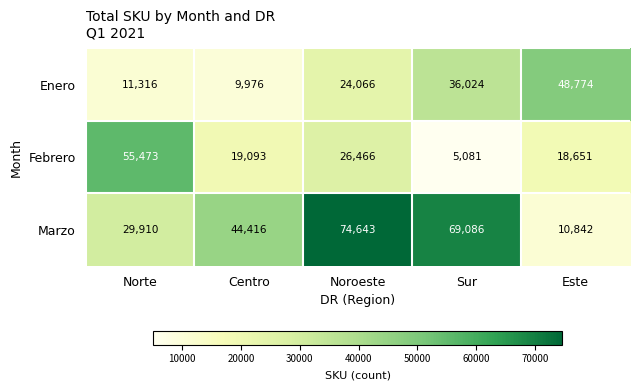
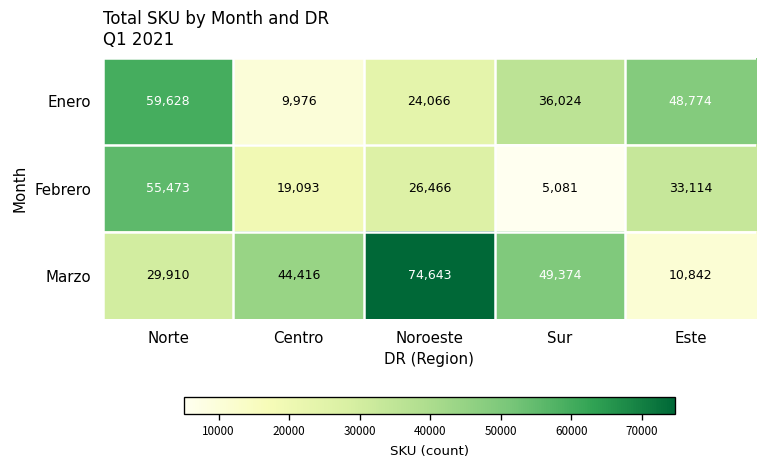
  {
    "Enero": {
-     "Norte": "11,316",
+     "Norte": "59,628",
      "Centro": "9,976",
      "Noroeste": "24,066",
      "Sur": "36,024",
      "Este": "48,774"
    },
    "Febrero": {
      "Norte": "55,473",
      "Centro": "19,093",
      "Noroeste": "26,466",
      "Sur": "5,081",
-     "Este": "18,651"
+     "Este": "33,114"
    },
    "Marzo": {
      "Norte": "29,910",
      "Centro": "44,416",
      "Noroeste": "74,643",
-     "Sur": "69,086",
+     "Sur": "49,374",
      "Este": "10,842"
    }
  }
